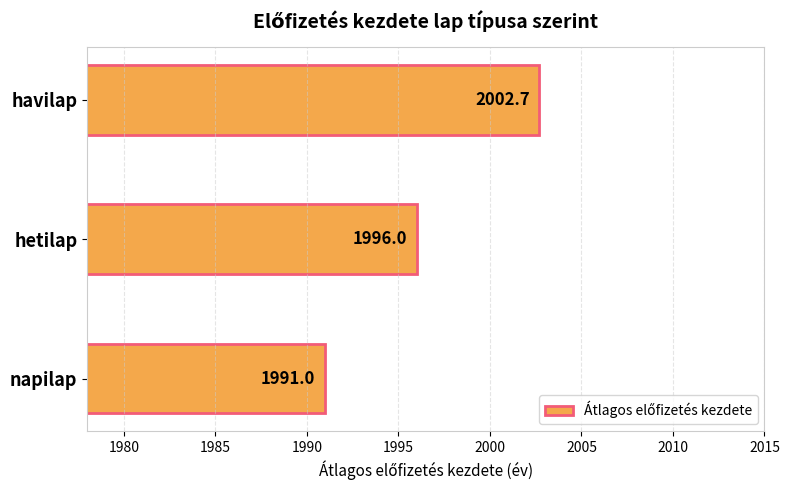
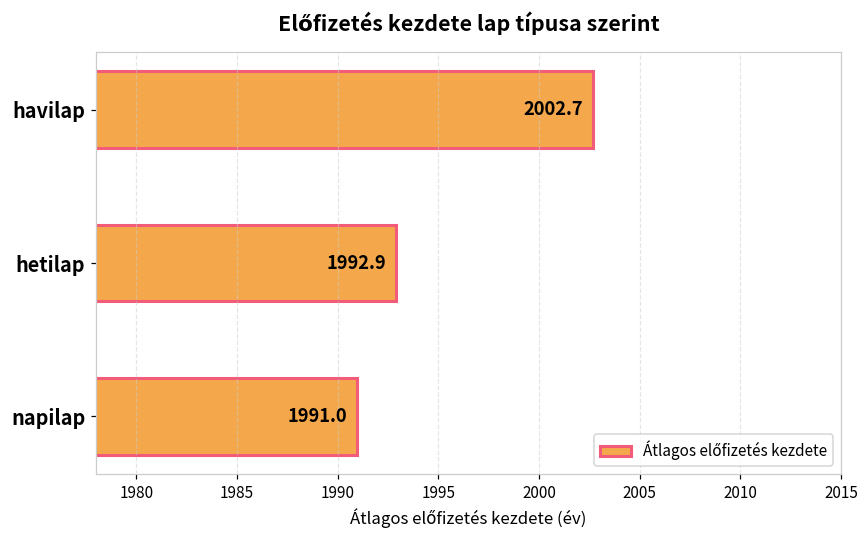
  {
    "havilap": 2002.7,
-   "hetilap": 1996.0,
+   "hetilap": 1992.9,
    "napilap": 1991.0
  }
